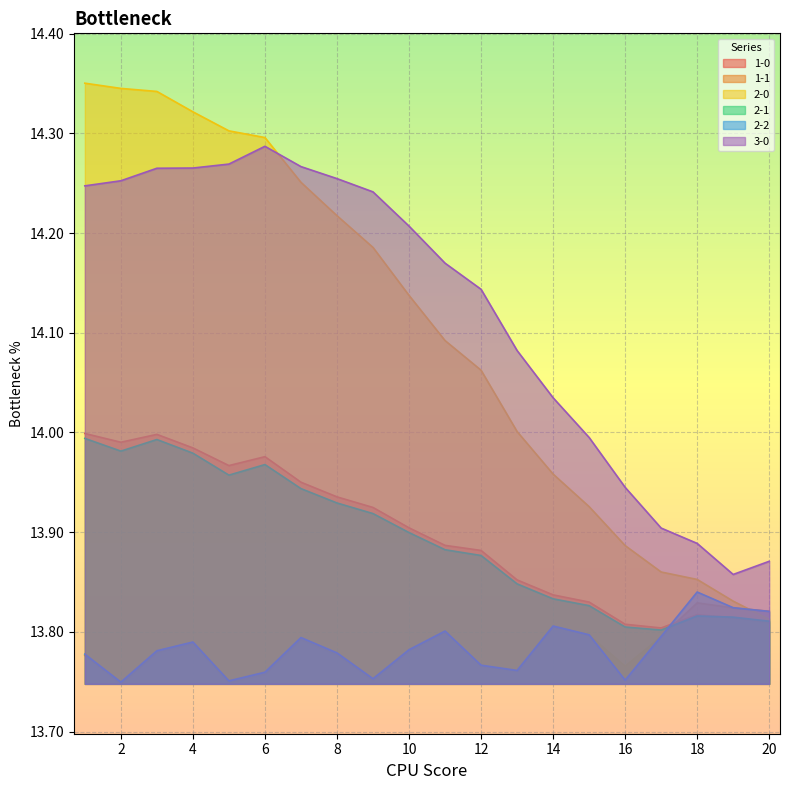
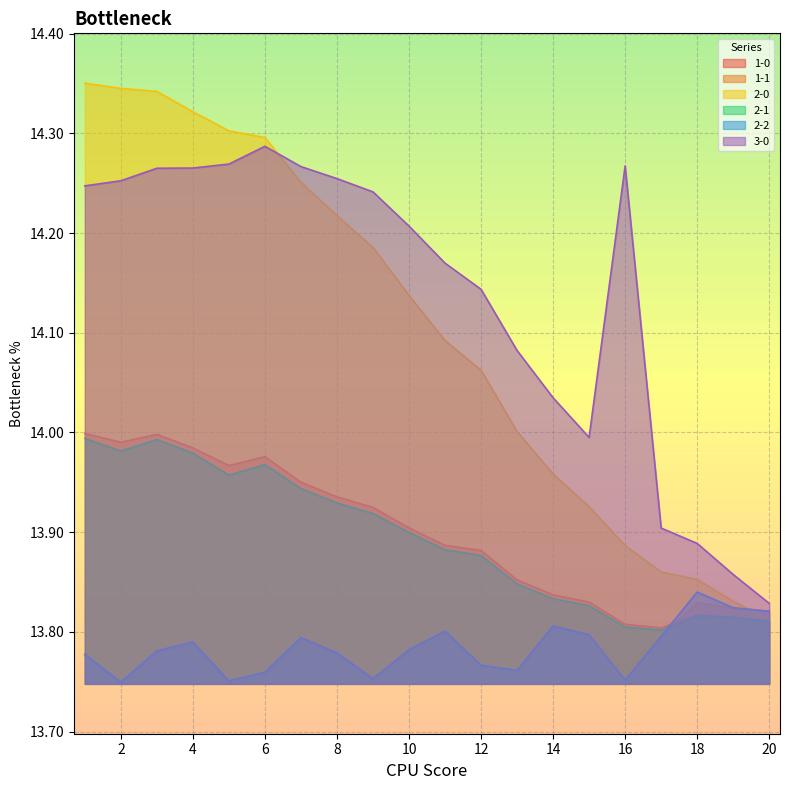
  {
    "2-0": {
      "2": 14.35,
      "4": 14.32,
      "6": 14.30,
      "8": 14.22,
      "10": 14.14,
      "12": 14.06,
      "14": 13.96,
      "16": 13.89,
      "18": 13.85
    },
    "2-1": {
      "2": 13.98,
      "4": 13.98,
      "6": 13.97,
      "8": 13.93,
      "10": 13.90,
      "12": 13.88,
      "14": 13.83,
      "16": 13.80
    },
    "2-2": {
      "16": 13.75,
      "18": 13.84
    },
    "3-0": {
      "2": 14.25,
      "4": 14.27,
      "6": 14.29,
      "8": 14.25,
      "10": 14.21,
      "12": 14.14,
      "14": 14.03,
-     "16": 13.94,
+     "16": 14.27,
      "18": 13.89,
-     "20": 13.87
+     "20": 13.83
    }
  }
